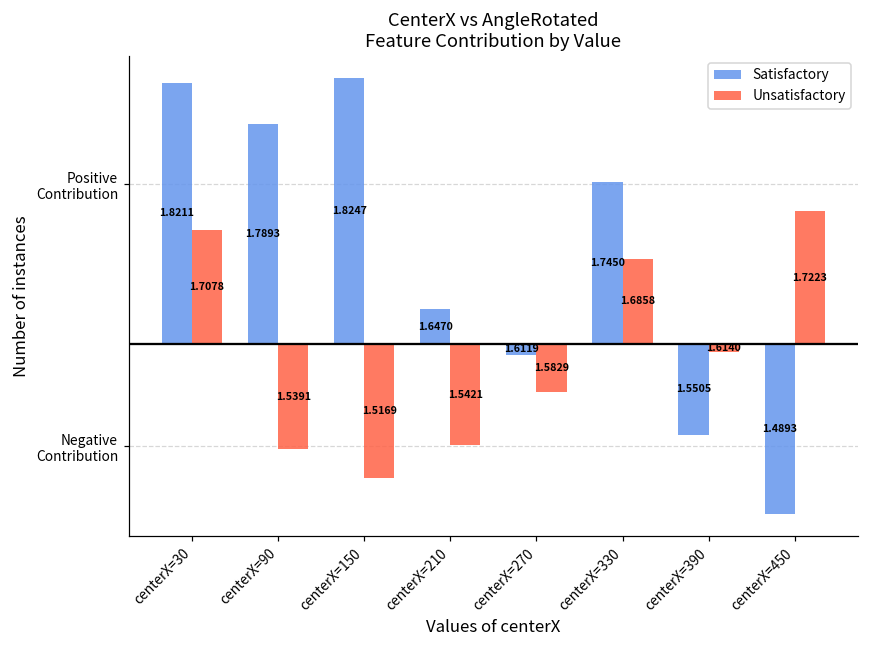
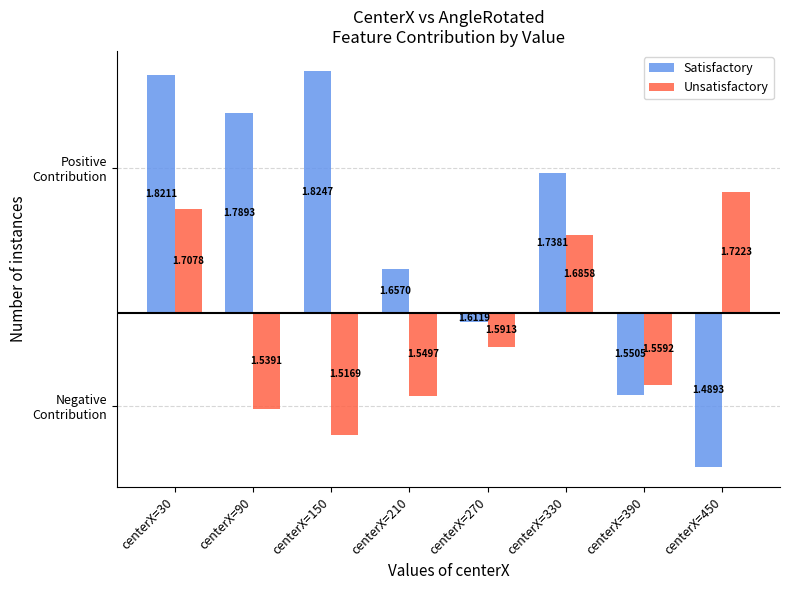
  {
    "Satisfactory": {
-     "centerX=210": 1.6470,
-     "centerX=330": 1.7450
+     "centerX=210": 1.6570,
+     "centerX=330": 1.7381
    },
    "Unsatisfactory": {
-     "centerX=210": 1.5421,
-     "centerX=270": 1.5829,
-     "centerX=390": 1.6140
+     "centerX=210": 1.5497,
+     "centerX=270": 1.5913,
+     "centerX=390": 1.5592
    }
  }
